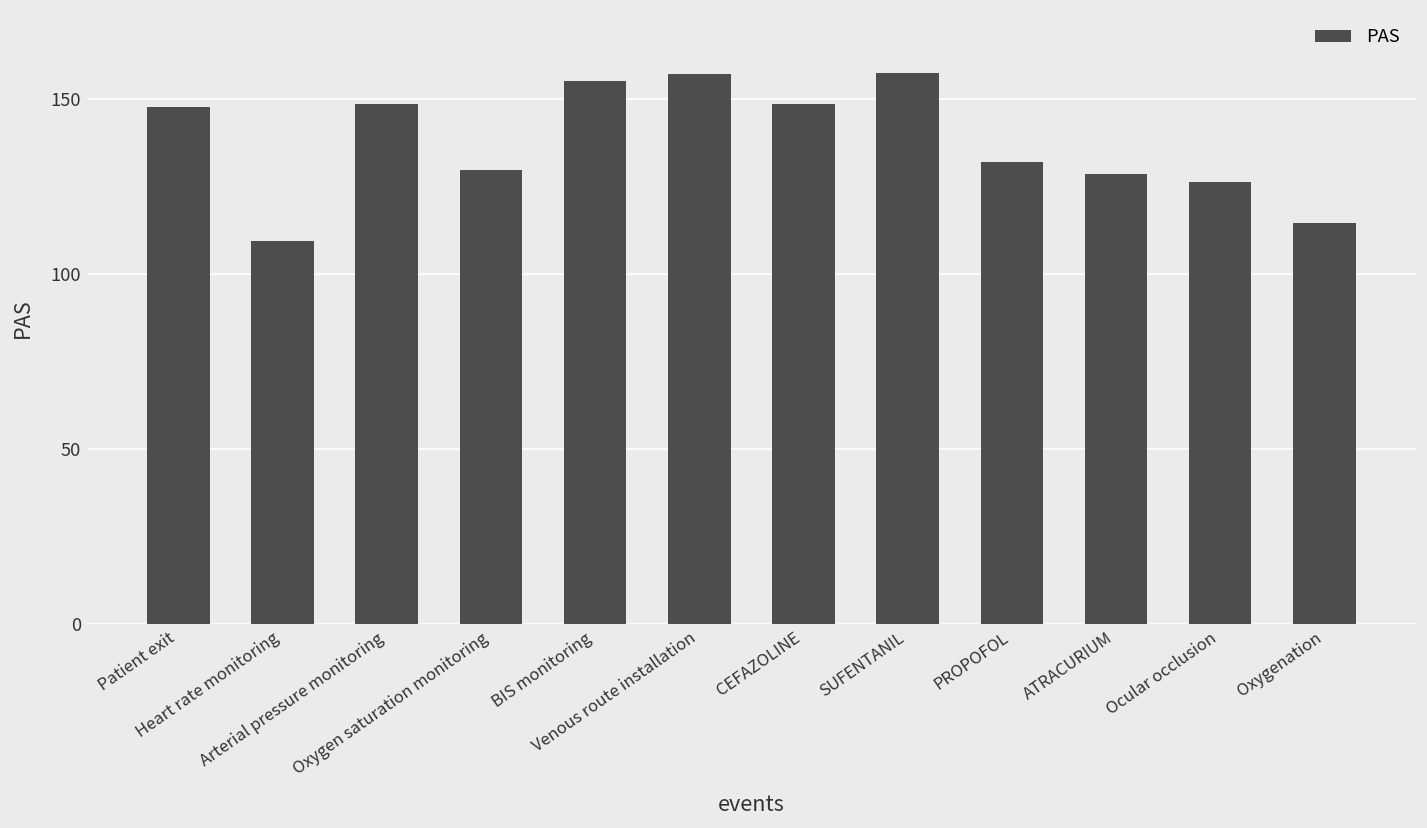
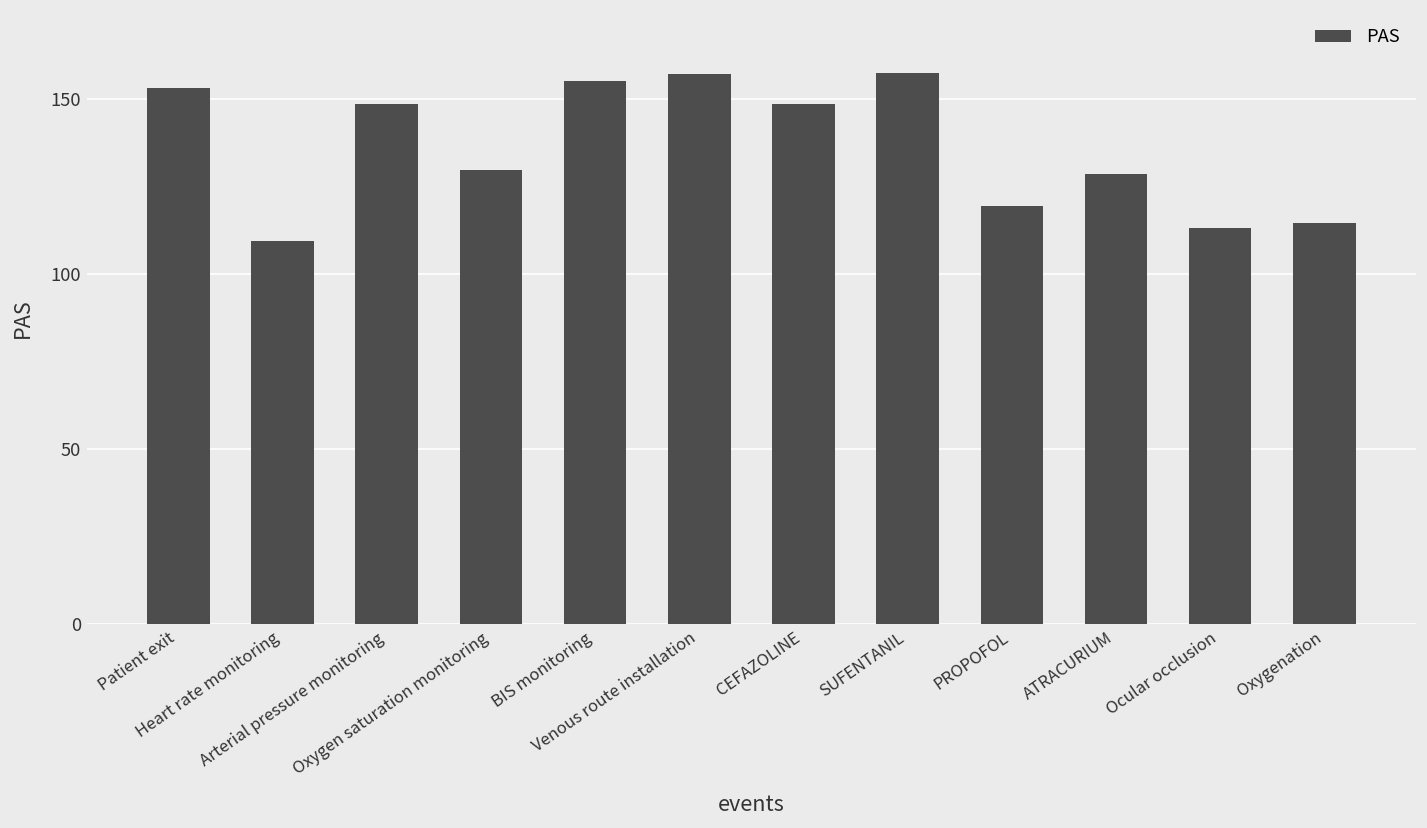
  {
-   "Patient exit": 148,
+   "Patient exit": 153,
    "Heart rate monitoring": 110,
    "Arterial pressure monitoring": 149,
    "Oxygen saturation monitoring": 130,
    "BIS monitoring": 155,
    "Venous route installation": 157,
    "CEFAZOLINE": 149,
    "SUFENTANIL": 158,
-   "PROPOFOL": 132,
+   "PROPOFOL": 119,
    "ATRACURIUM": 129,
-   "Ocular occlusion": 127,
+   "Ocular occlusion": 113,
    "Oxygenation": 115
  }
